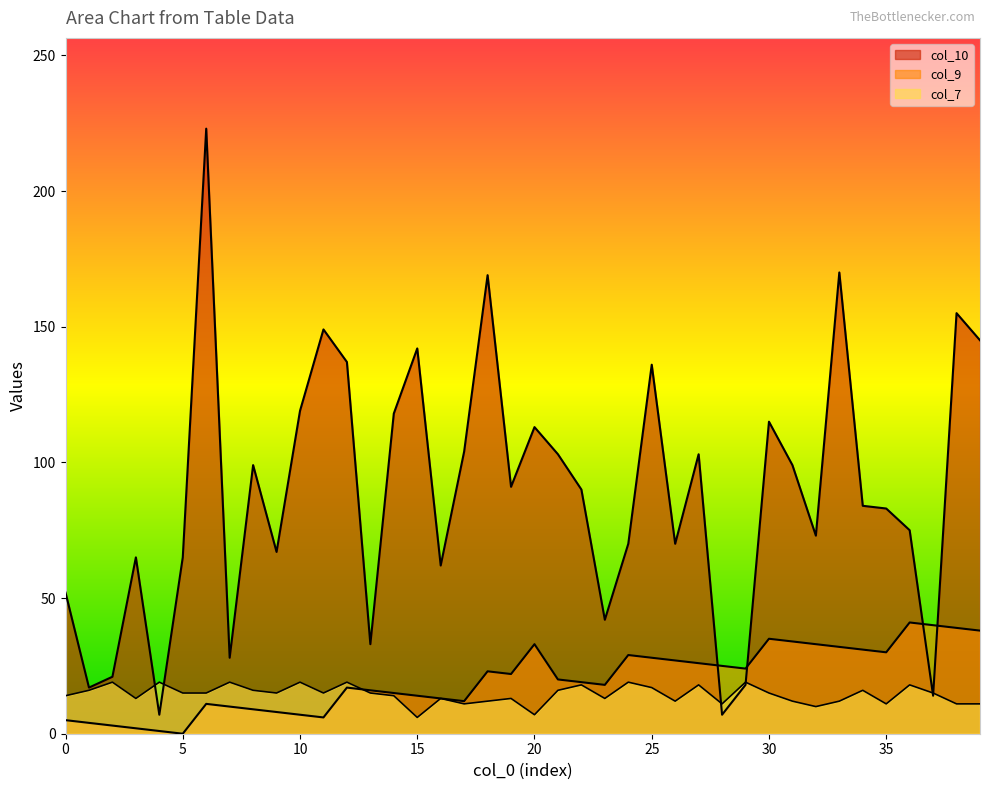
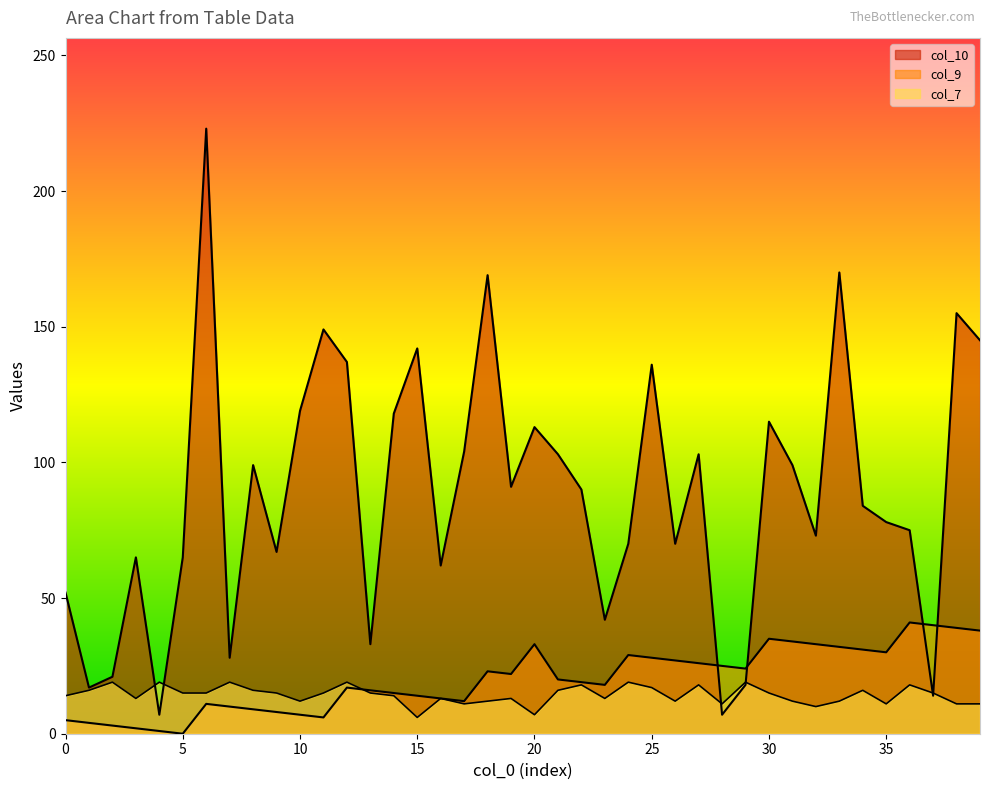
  {
    "col_10": {
      "0": 52,
      "5": 65,
      "10": 119,
      "15": 142,
      "20": 113,
      "25": 136,
      "30": 115,
-     "35": 83
+     "35": 78
    },
    "col_9": {
      "0": 5,
      "5": 0,
      "10": 7,
      "15": 14,
      "20": 33,
      "25": 28,
      "30": 35,
      "35": 30
    },
    "col_7": {
      "0": 14,
      "5": 15,
-     "10": 19,
+     "10": 12,
      "15": 6,
      "20": 7,
      "25": 17,
      "30": 15,
      "35": 11
    }
  }
